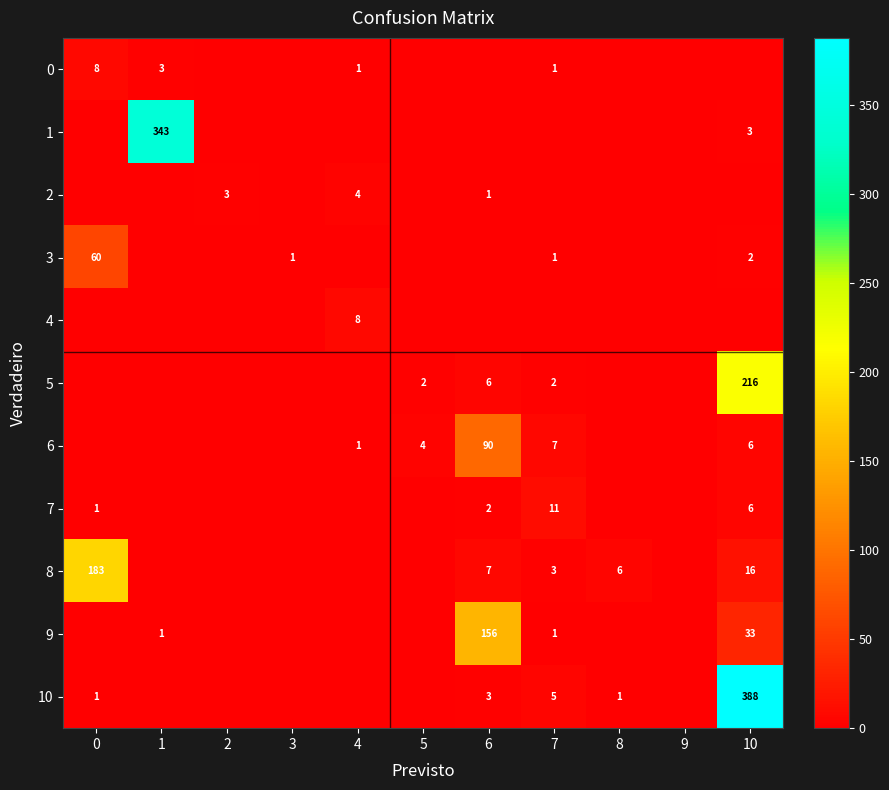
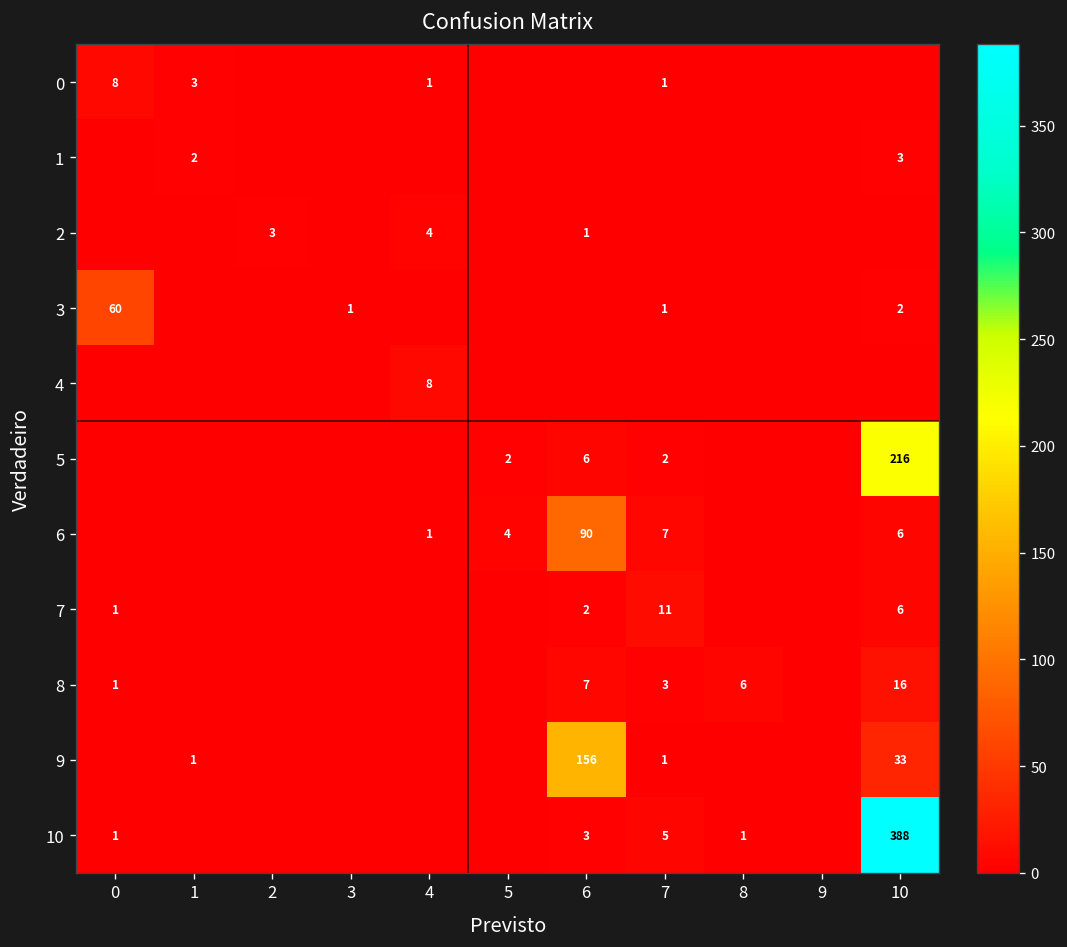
  {
    "0": {
      "0": 8,
      "1": 3,
      "4": 1,
      "7": 1
    },
    "1": {
-     "1": 343,
+     "1": 2,
      "10": 3
    },
    "2": {
      "2": 3,
      "4": 4,
      "6": 1
    },
    "3": {
      "0": 60,
      "3": 1,
      "7": 1,
      "10": 2
    },
    "4": {
      "4": 8
    },
    "5": {
      "5": 2,
      "6": 6,
      "7": 2,
      "10": 216
    },
    "6": {
      "4": 1,
      "5": 4,
      "6": 90,
      "7": 7,
      "10": 6
    },
    "7": {
      "0": 1,
      "6": 2,
      "7": 11,
      "10": 6
    },
    "8": {
-     "0": 183,
+     "0": 1,
      "6": 7,
      "7": 3,
      "8": 6,
      "10": 16
    },
    "9": {
      "1": 1,
      "6": 156,
      "7": 1,
      "10": 33
    },
    "10": {
      "0": 1,
      "6": 3,
      "7": 5,
      "8": 1,
      "10": 388
    }
  }
